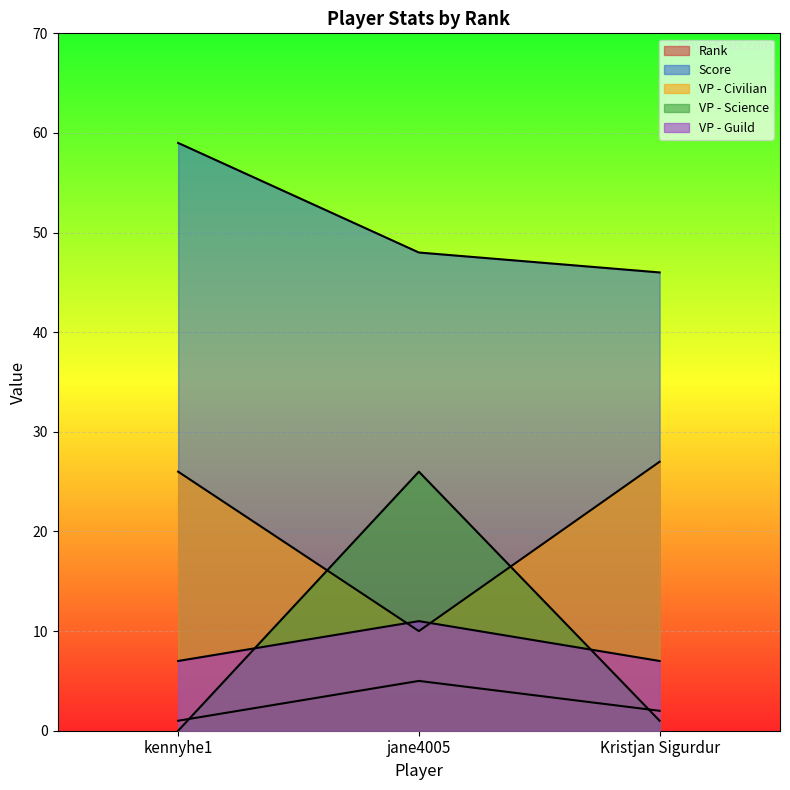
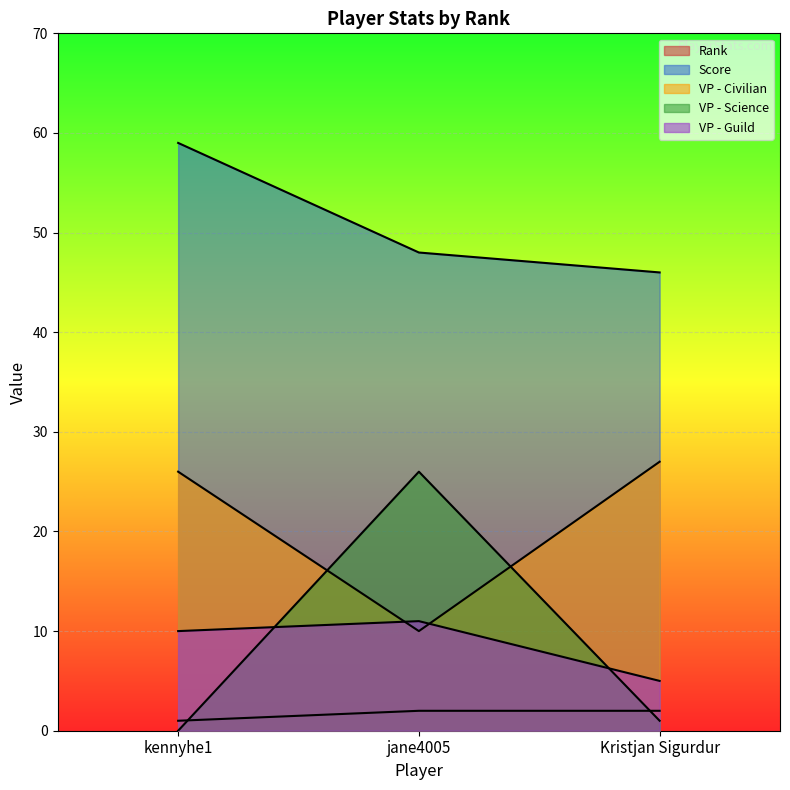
  {
    "Rank": {
      "kennyhe1": 1,
-     "jane4005": 5,
+     "jane4005": 2,
      "Kristjan Sigurdur": 2
    },
    "Score": {
      "kennyhe1": 59,
      "jane4005": 48,
      "Kristjan Sigurdur": 46
    },
    "VP - Civilian": {
      "kennyhe1": 26,
      "jane4005": 10,
      "Kristjan Sigurdur": 27
    },
    "VP - Science": {
      "kennyhe1": 0,
      "jane4005": 26,
      "Kristjan Sigurdur": 1
    },
    "VP - Guild": {
-     "kennyhe1": 7,
+     "kennyhe1": 10,
      "jane4005": 11,
-     "Kristjan Sigurdur": 7
+     "Kristjan Sigurdur": 5
    }
  }
